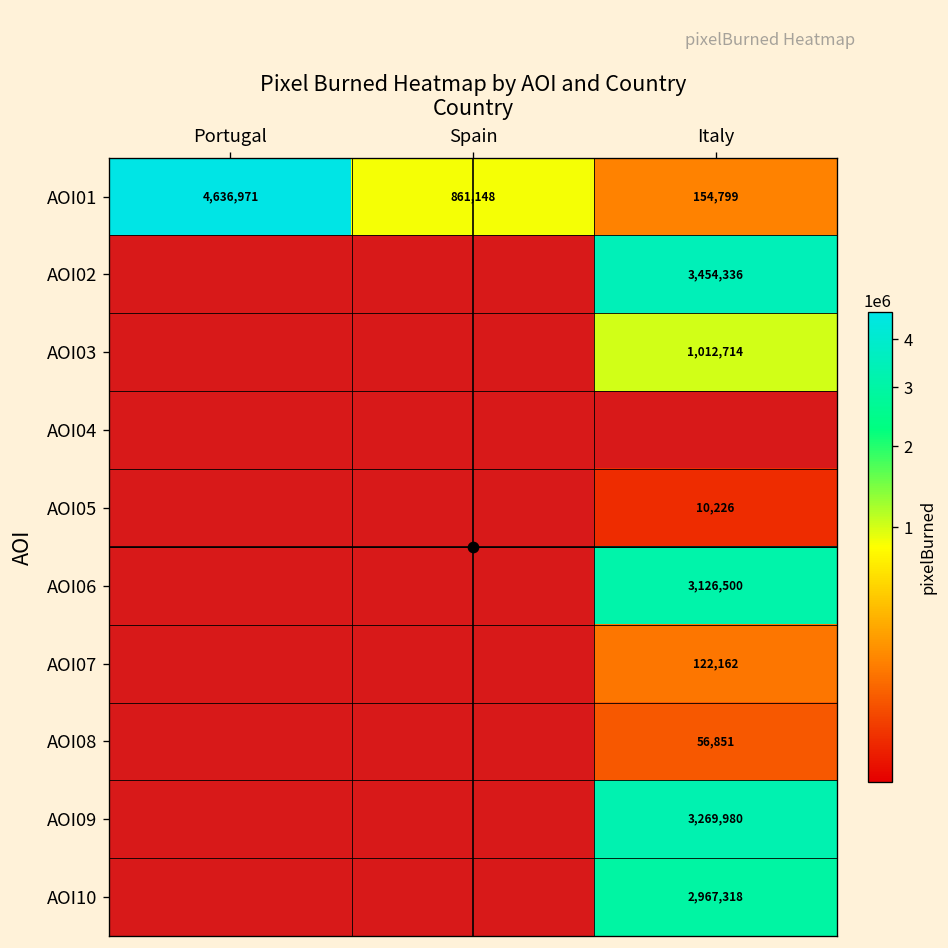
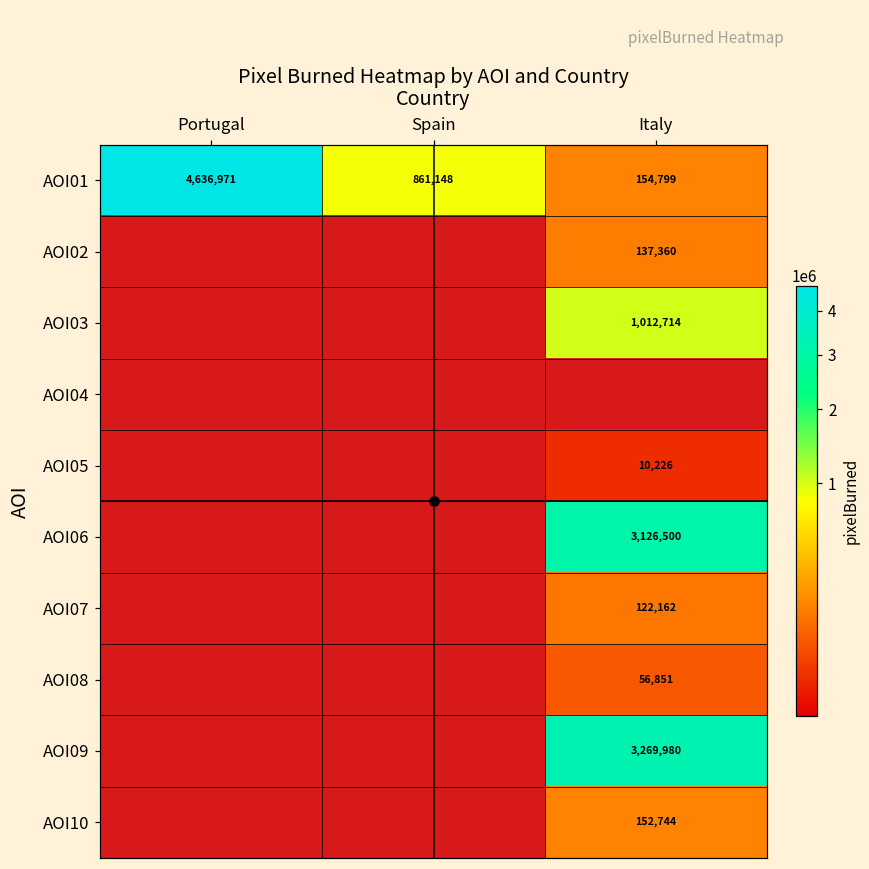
  {
    "AOI01": {
      "Portugal": "4,636,971",
      "Spain": "861,148",
      "Italy": "154,799"
    },
    "AOI02": {
-     "Italy": "3,454,336"
+     "Italy": "137,360"
    },
    "AOI03": {
      "Italy": "1,012,714"
    },
    "AOI05": {
      "Italy": "10,226"
    },
    "AOI06": {
      "Italy": "3,126,500"
    },
    "AOI07": {
      "Italy": "122,162"
    },
    "AOI08": {
      "Italy": "56,851"
    },
    "AOI09": {
      "Italy": "3,269,980"
    },
    "AOI10": {
-     "Italy": "2,967,318"
+     "Italy": "152,744"
    }
  }
